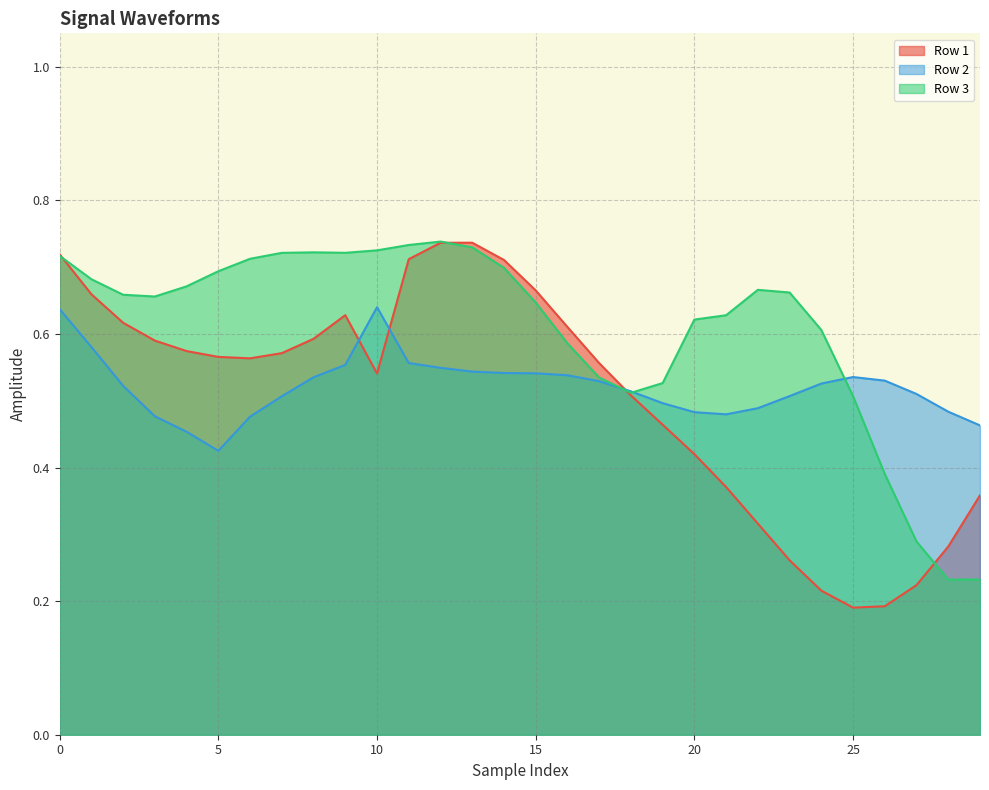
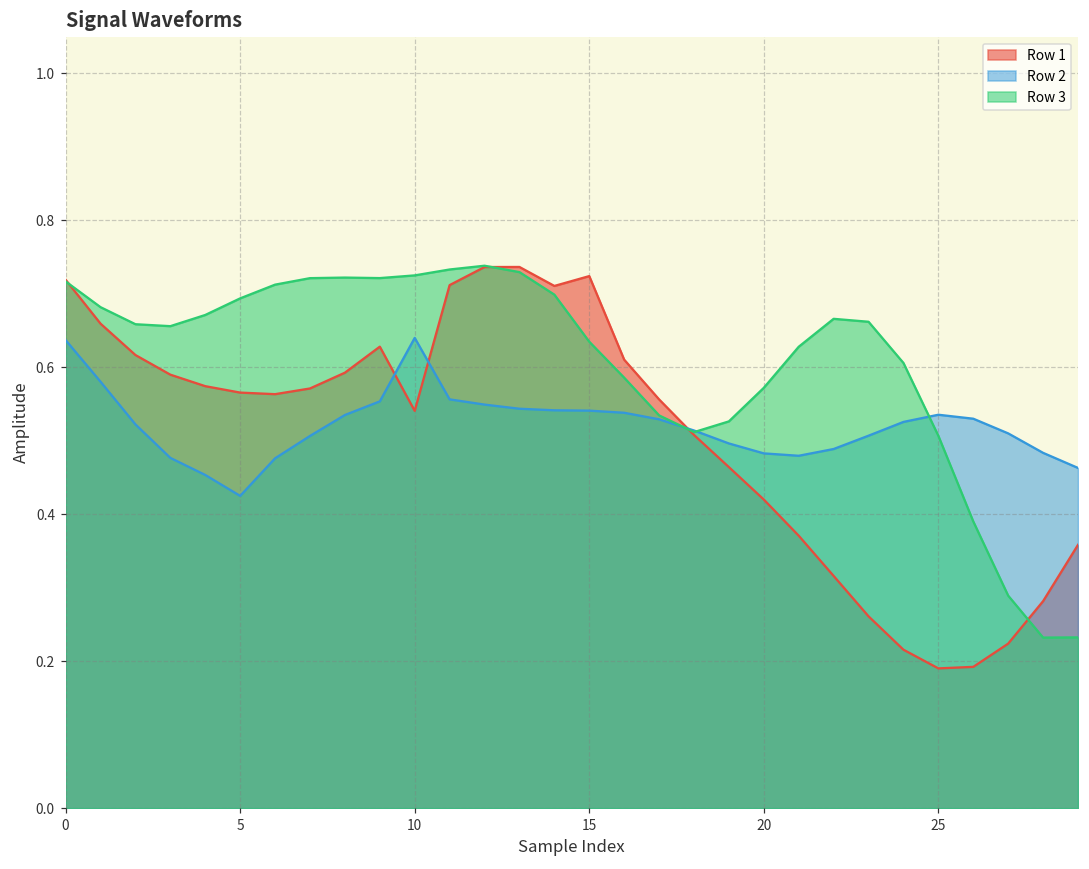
  {
    "Row 1": {
      "5": 0.57,
      "10": 0.54,
-     "15": 0.67,
+     "15": 0.72,
      "20": 0.42,
      "25": 0.19
    },
    "Row 2": {
      "0": 0.64,
      "5": 0.43,
      "10": 0.64,
      "15": 0.54,
      "20": 0.48,
      "25": 0.54
    },
    "Row 3": {
      "5": 0.69,
      "10": 0.73,
-     "15": 0.65,
-     "20": 0.62,
+     "15": 0.63,
+     "20": 0.57,
      "25": 0.51
    }
  }
